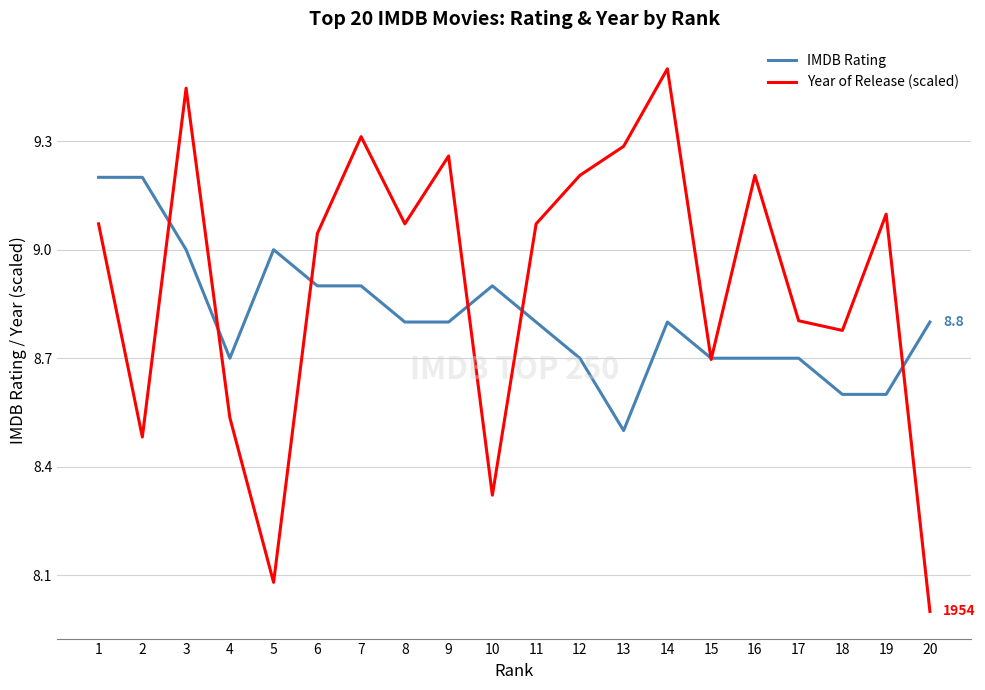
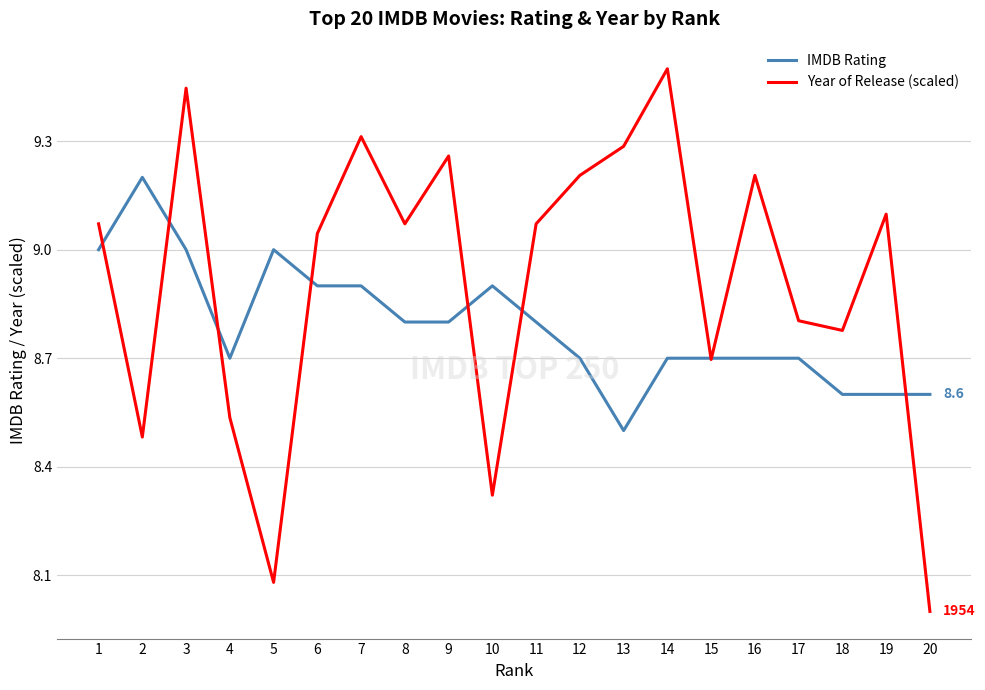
  {
    "IMDB Rating": {
-     "1": 9.2,
-     "14": 8.8,
-     "20": 8.8
+     "1": 9.0,
+     "14": 8.7,
+     "20": 8.6
    },
    "Year of Release (scaled)": {
      "1": 9.07,
      "2": 8.48,
      "3": 9.45,
      "4": 8.54,
      "5": 8.08,
      "6": 9.04,
      "7": 9.31,
      "8": 9.07,
      "9": 9.26,
      "10": 8.32,
      "11": 9.07,
      "12": 9.2,
      "13": 9.29,
      "14": 9.5,
      "16": 9.2,
      "17": 8.8,
      "18": 8.78,
      "19": 9.1
    }
  }
